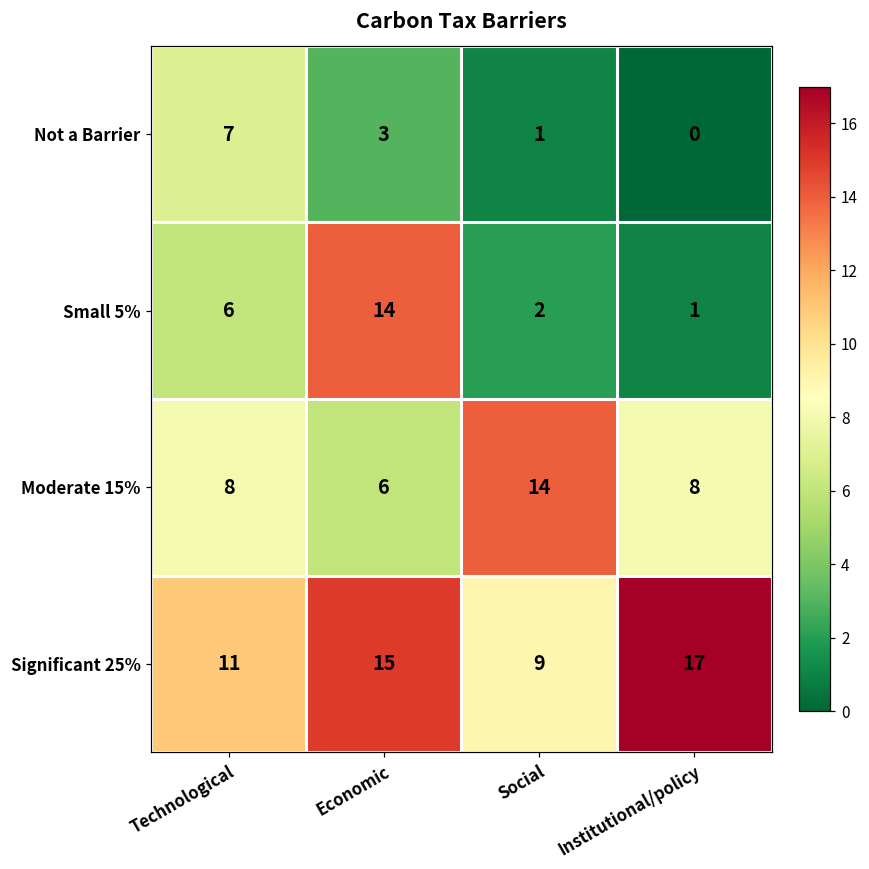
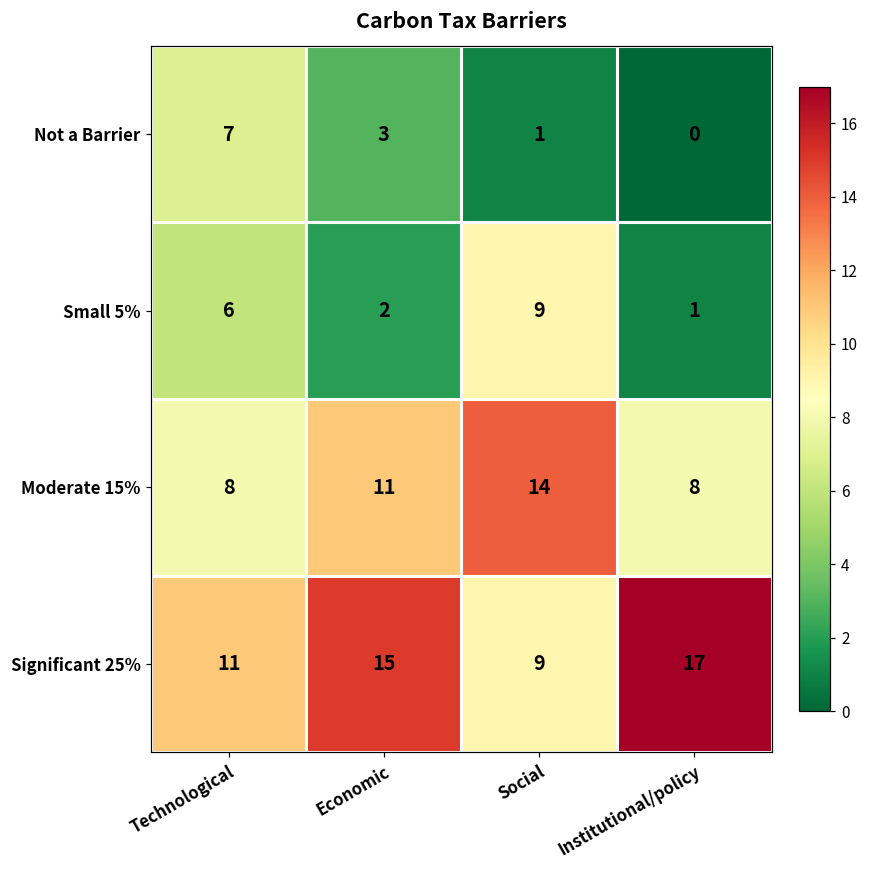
  {
    "Not a Barrier": {
      "Technological": 7,
      "Economic": 3,
      "Social": 1,
      "Institutional/policy": 0
    },
    "Small 5%": {
      "Technological": 6,
-     "Economic": 14,
-     "Social": 2,
+     "Economic": 2,
+     "Social": 9,
      "Institutional/policy": 1
    },
    "Moderate 15%": {
      "Technological": 8,
-     "Economic": 6,
+     "Economic": 11,
      "Social": 14,
      "Institutional/policy": 8
    },
    "Significant 25%": {
      "Technological": 11,
      "Economic": 15,
      "Social": 9,
      "Institutional/policy": 17
    }
  }
